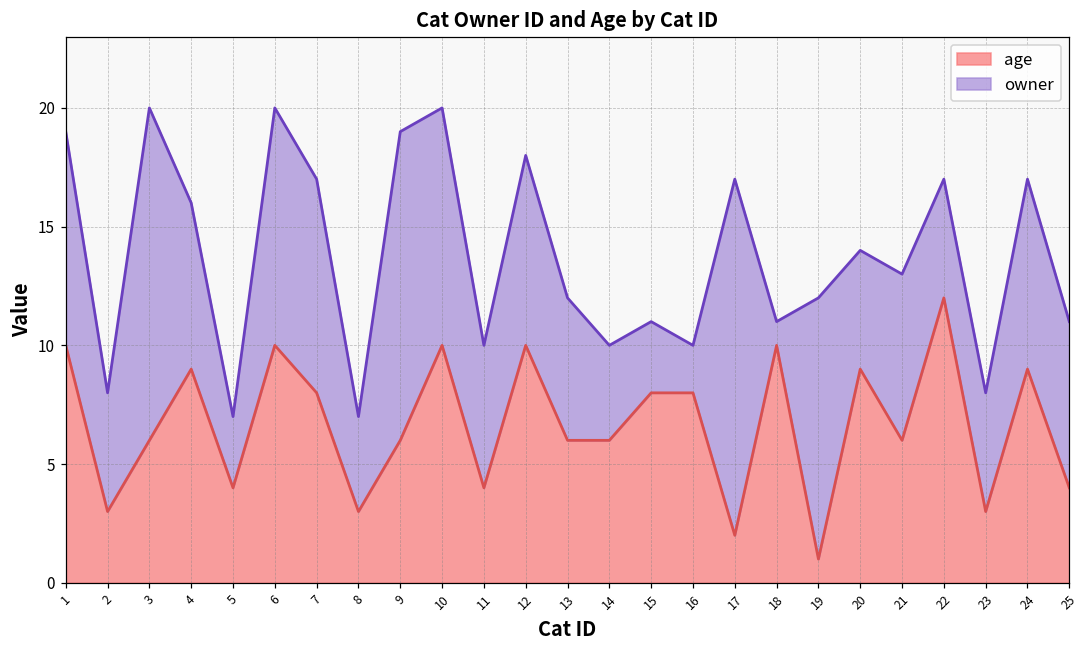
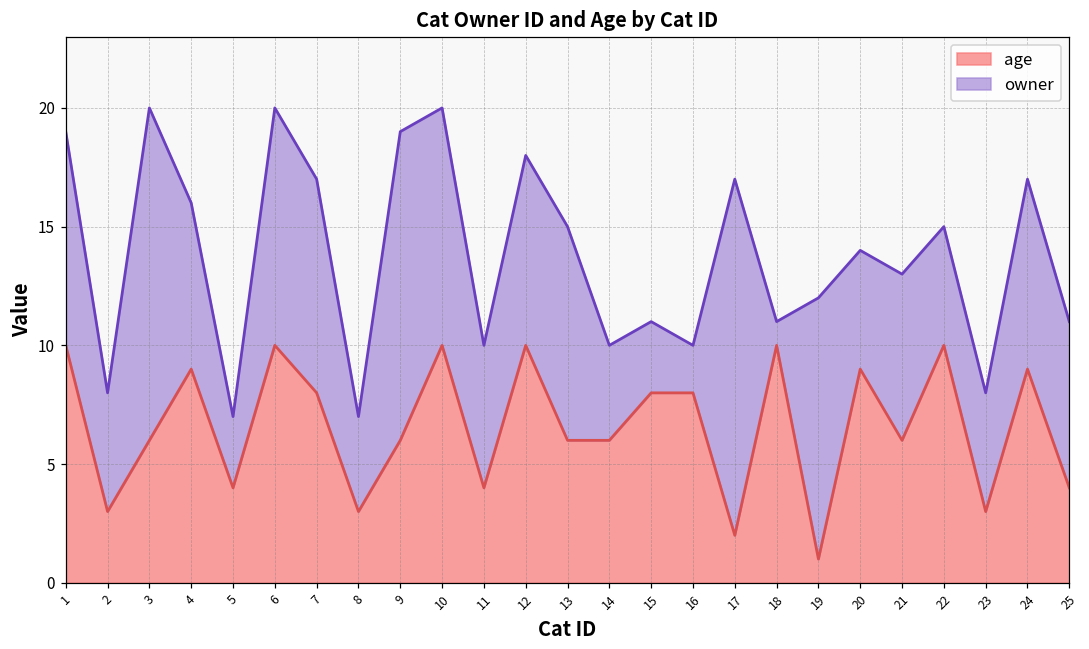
  {
    "age": {
      "1": 10,
      "2": 3,
      "3": 6,
      "4": 9,
      "5": 4,
      "6": 10,
      "7": 8,
      "8": 3,
      "9": 6,
      "10": 10,
      "11": 4,
      "12": 10,
      "13": 6,
      "14": 6,
      "15": 8,
      "16": 8,
      "17": 2,
      "18": 10,
      "19": 1,
      "20": 9,
      "21": 6,
-     "22": 12,
+     "22": 10,
      "23": 3,
      "24": 9,
      "25": 4
    },
    "owner": {
      "1": 19,
      "2": 8,
      "3": 20,
      "4": 16,
      "5": 7,
      "6": 20,
      "7": 17,
      "8": 7,
      "9": 19,
      "10": 20,
      "11": 10,
      "12": 18,
-     "13": 6,
+     "13": 9,
      "14": 10,
      "15": 11,
      "16": 10,
      "17": 17,
      "18": 11,
      "19": 12,
      "20": 14,
      "21": 13,
      "23": 8,
      "24": 17,
      "25": 11
    }
  }
